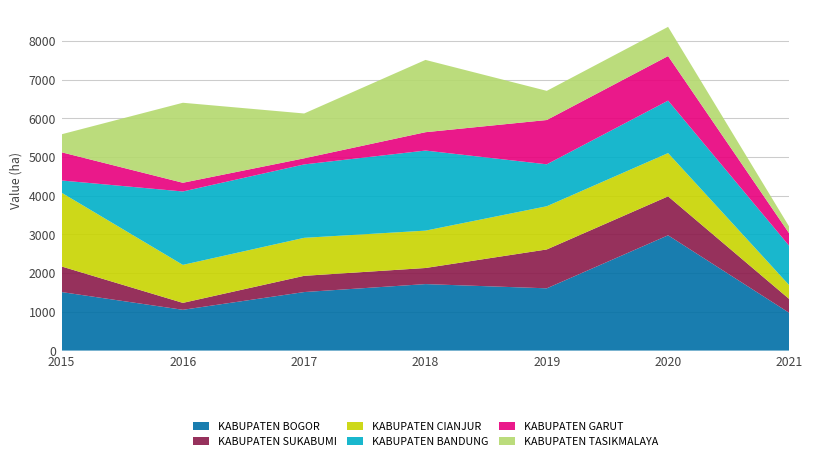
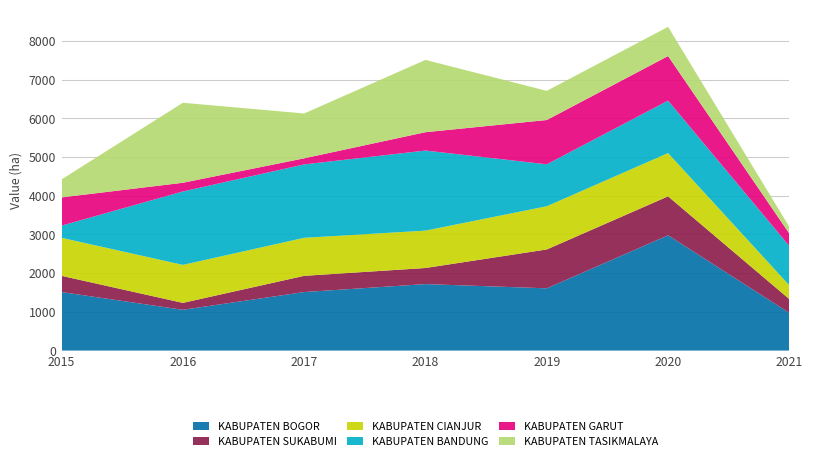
  {
    "KABUPATEN BOGOR": {
      "2015": 1500,
      "2016": 1100,
      "2017": 1500,
      "2018": 1700,
      "2019": 1600,
      "2020": 3000,
      "2021": 1000
    },
    "KABUPATEN SUKABUMI": {
-     "2015": 700,
+     "2015": 400,
      "2016": 200,
      "2017": 400,
      "2018": 400,
      "2019": 1000,
      "2020": 1000,
      "2021": 400
    },
    "KABUPATEN CIANJUR": {
-     "2015": 1900,
+     "2015": 1000,
      "2016": 1000,
      "2017": 1000,
      "2018": 1000,
      "2019": 1100,
      "2020": 1100,
      "2021": 400
    },
    "KABUPATEN BANDUNG": {
      "2015": 300,
      "2016": 1900,
      "2017": 1900,
      "2018": 2100,
      "2019": 1100,
      "2020": 1400,
      "2021": 1000
    },
    "KABUPATEN GARUT": {
      "2015": 700,
      "2016": 200,
      "2017": 200,
      "2018": 500,
      "2019": 1100,
      "2020": 1200,
      "2021": 300
    },
    "KABUPATEN TASIKMALAYA": {
      "2015": 500,
      "2016": 2100,
      "2017": 1200,
      "2018": 1900,
      "2019": 800,
      "2020": 800,
      "2021": 200
    }
  }
